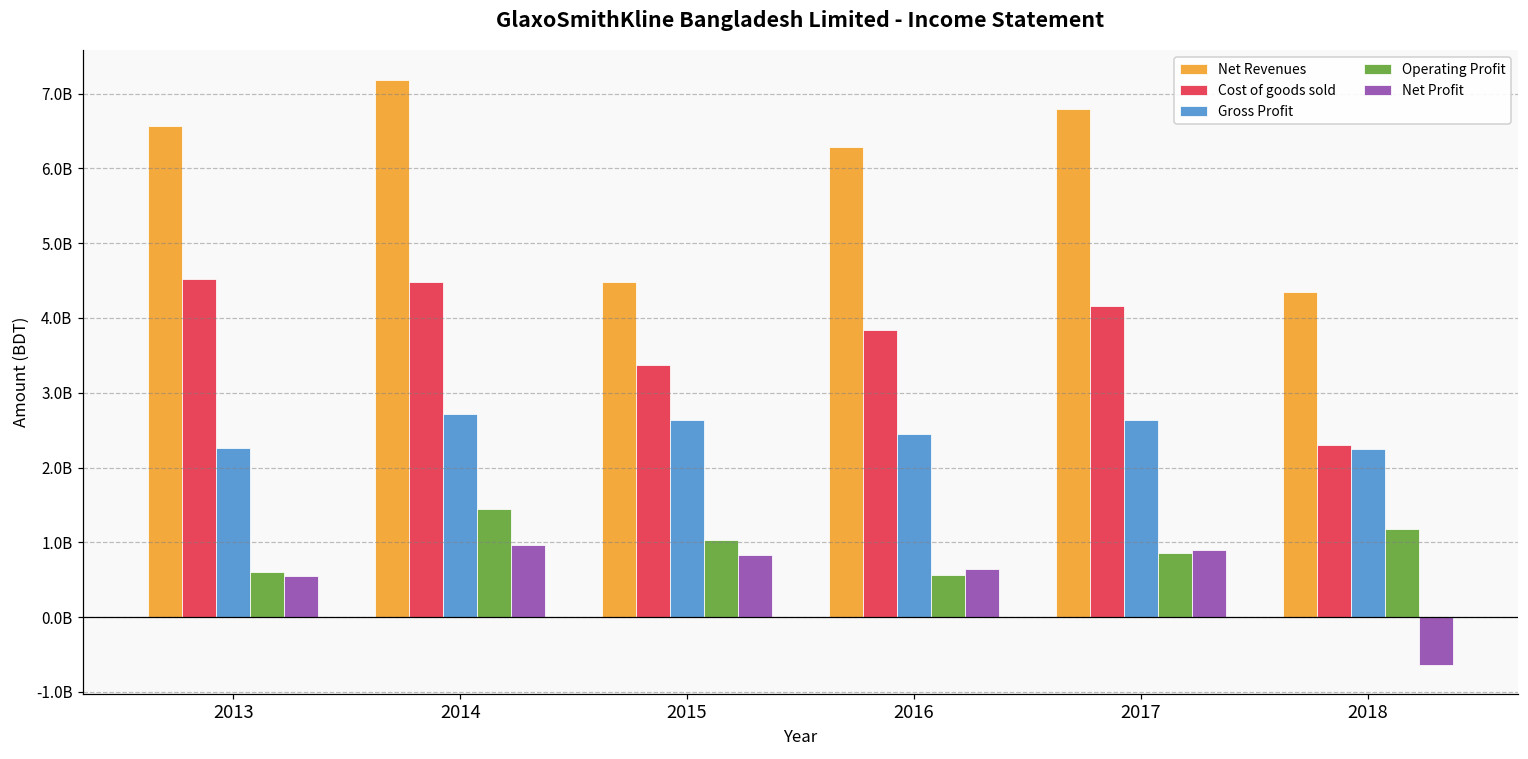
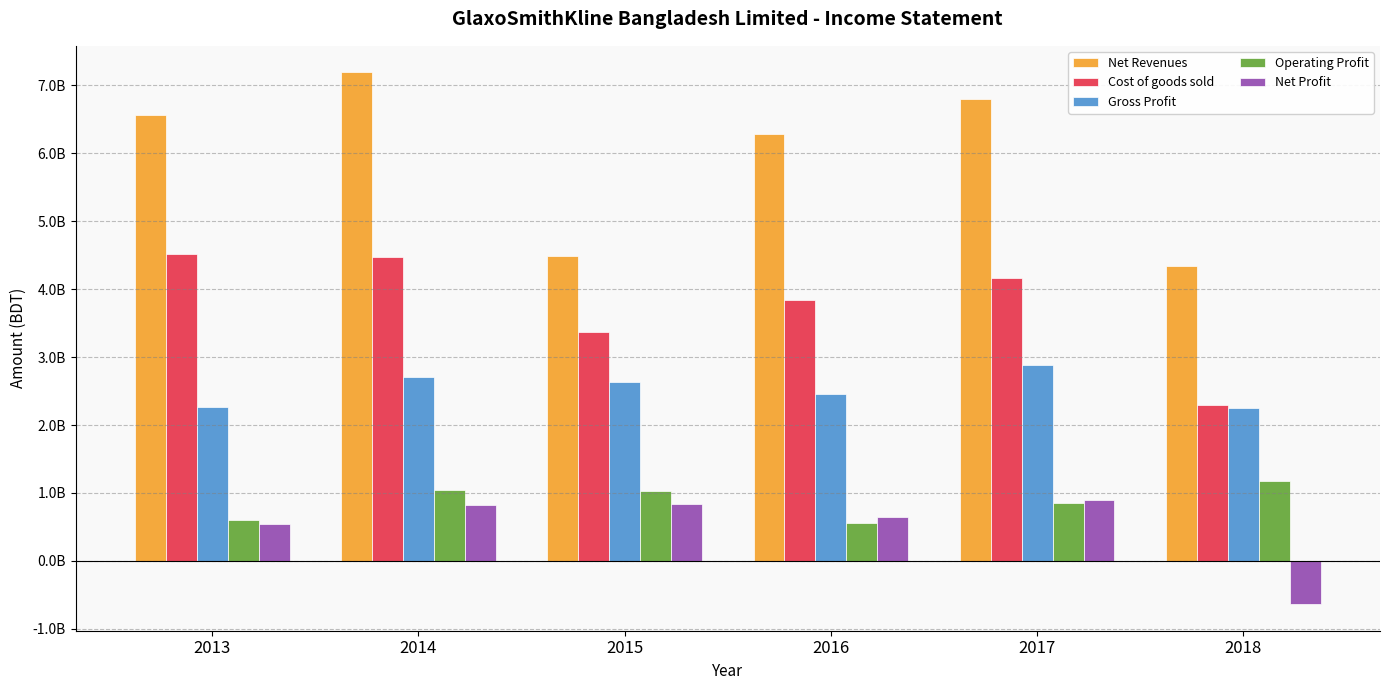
  {
    "Net Revenues": {
      "2013": 6600000000,
      "2014": 7200000000,
      "2015": 4500000000,
      "2016": 6300000000,
      "2017": 6800000000,
      "2018": 4300000000
    },
    "Cost of goods sold": {
      "2013": 4500000000,
      "2014": 4500000000,
      "2015": 3400000000,
      "2016": 3800000000,
      "2017": 4200000000,
      "2018": 2300000000
    },
    "Gross Profit": {
      "2013": 2300000000,
      "2014": 2700000000,
      "2015": 2600000000,
      "2016": 2400000000,
-     "2017": 2600000000,
+     "2017": 2900000000,
      "2018": 2200000000
    },
    "Operating Profit": {
      "2013": 600000000,
-     "2014": 1400000000,
+     "2014": 1100000000,
      "2015": 1000000000,
      "2016": 600000000,
      "2017": 900000000,
      "2018": 1200000000
    },
    "Net Profit": {
      "2013": 500000000,
-     "2014": 1000000000,
+     "2014": 800000000,
      "2015": 800000000,
      "2016": 600000000,
      "2017": 900000000,
      "2018": -600000000
    }
  }
